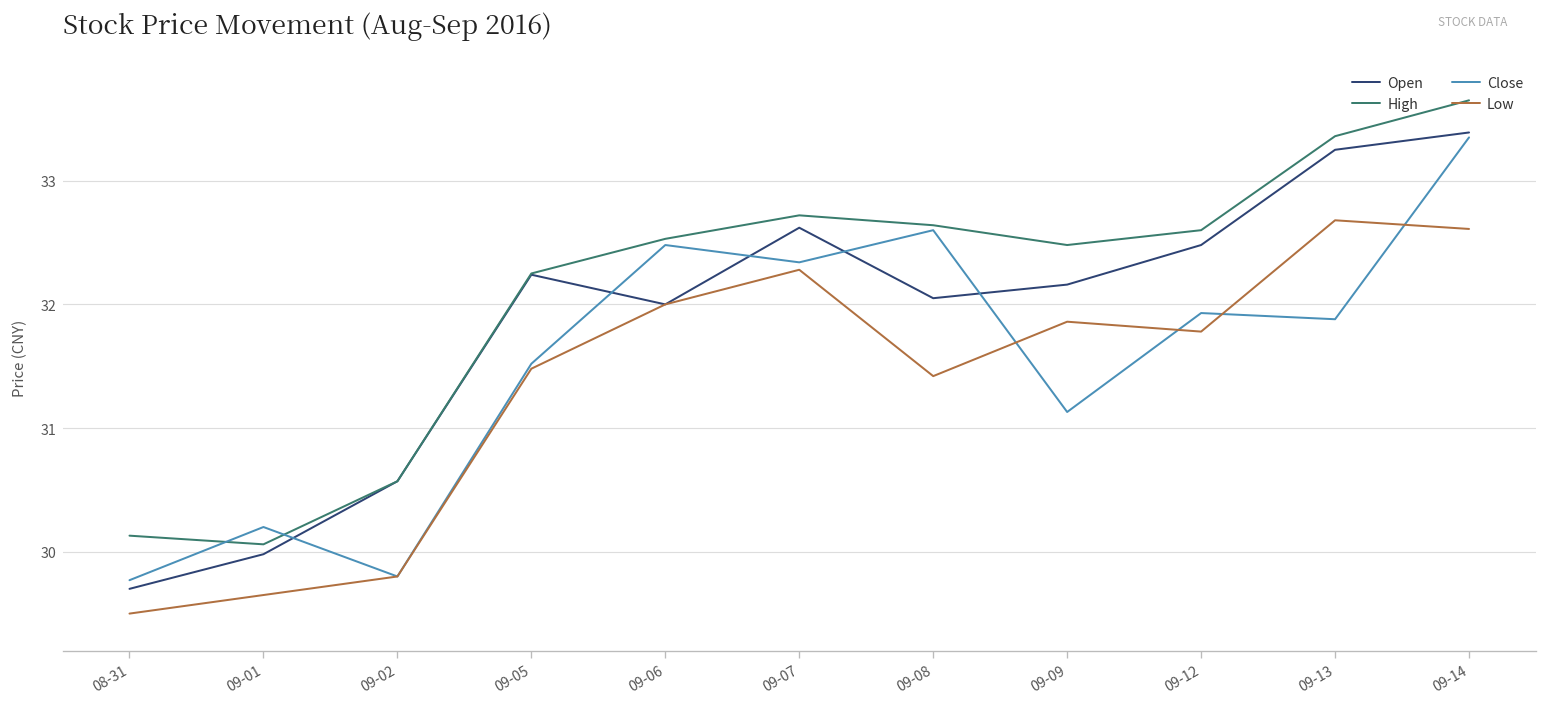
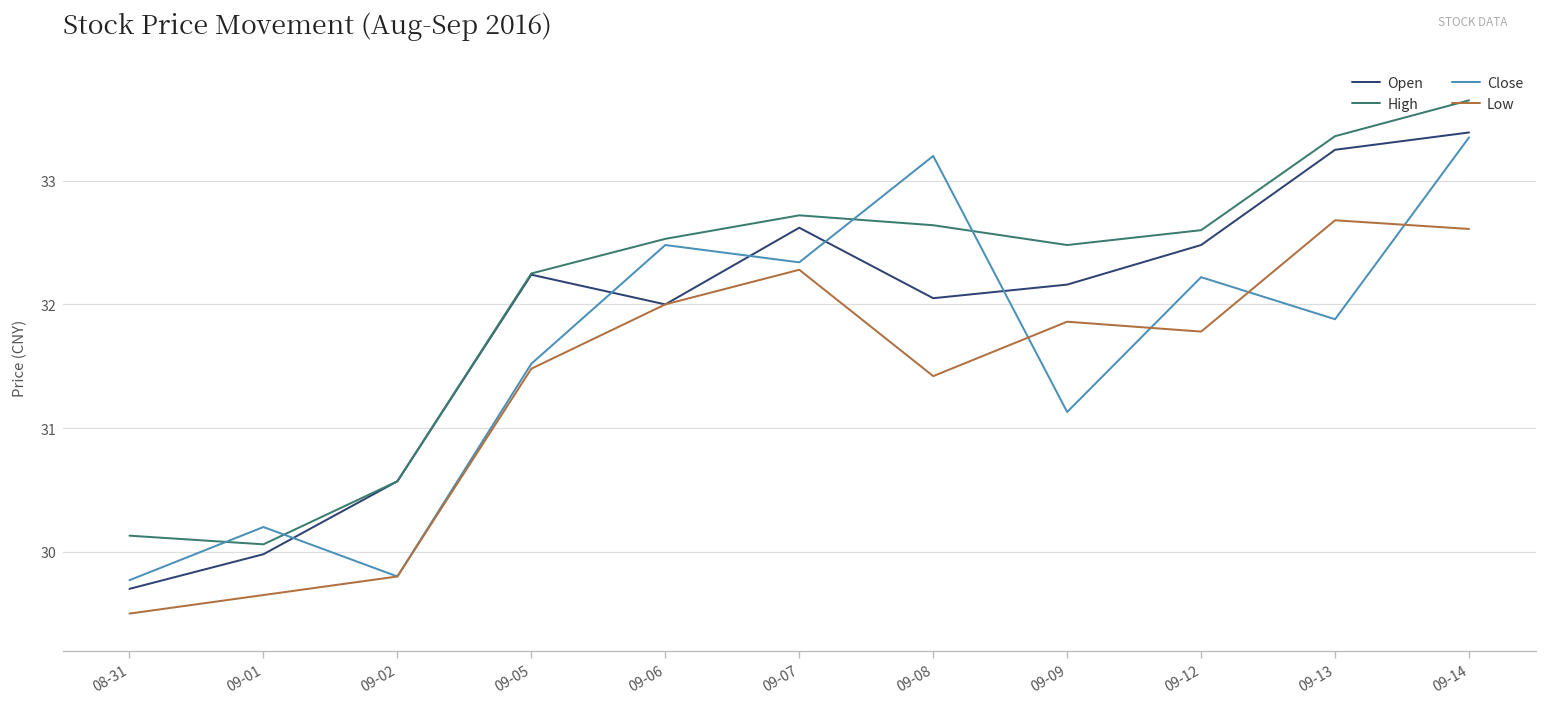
  {
    "Close": {
      "08-31": 29.77,
      "09-01": 30.20,
      "09-05": 31.52,
      "09-06": 32.48,
      "09-07": 32.34,
-     "09-08": 32.6,
+     "09-08": 33.2,
      "09-09": 31.13,
-     "09-12": 31.93,
+     "09-12": 32.22,
      "09-13": 31.88,
      "09-14": 33.35
    },
    "Low": {
      "08-31": 29.50,
      "09-01": 29.65,
      "09-05": 31.48,
      "09-07": 32.28,
      "09-08": 31.42,
      "09-09": 31.86,
      "09-12": 31.78,
      "09-13": 32.68,
      "09-14": 32.61
    }
  }
